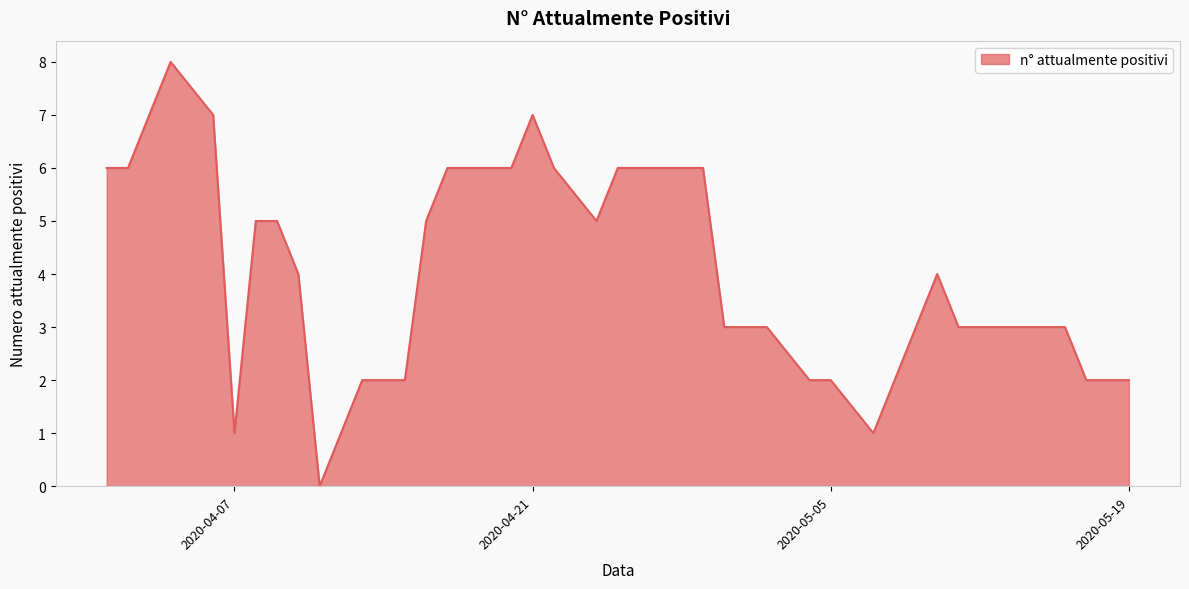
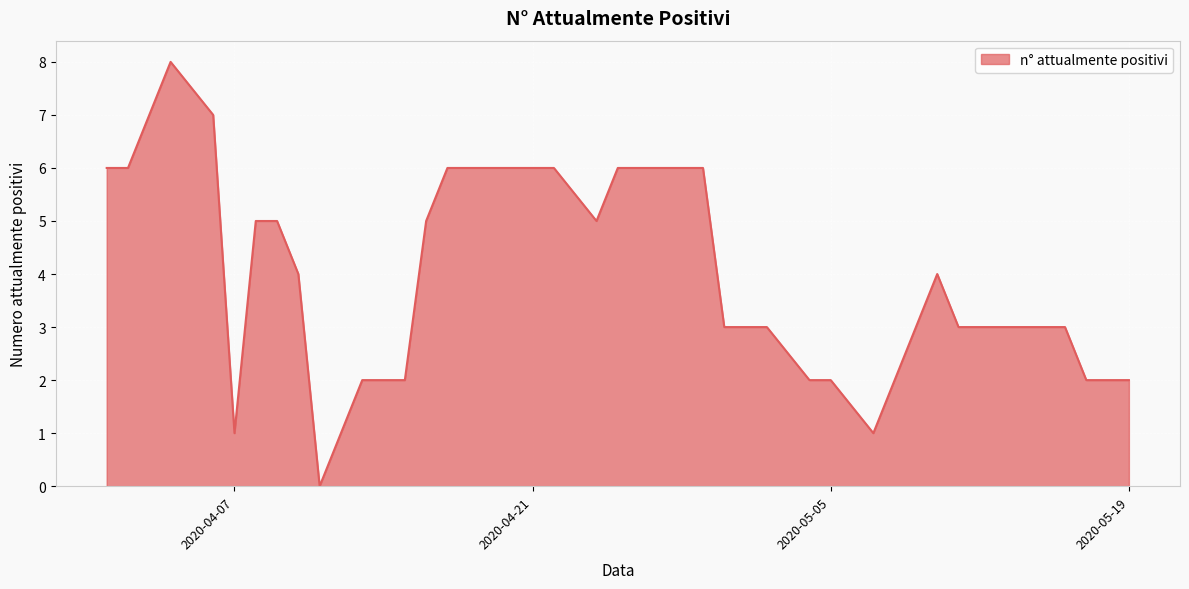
  {
    "2020-04-07": 1,
-   "2020-04-21": 7,
+   "2020-04-21": 6,
    "2020-05-05": 2,
    "2020-05-19": 2
  }
